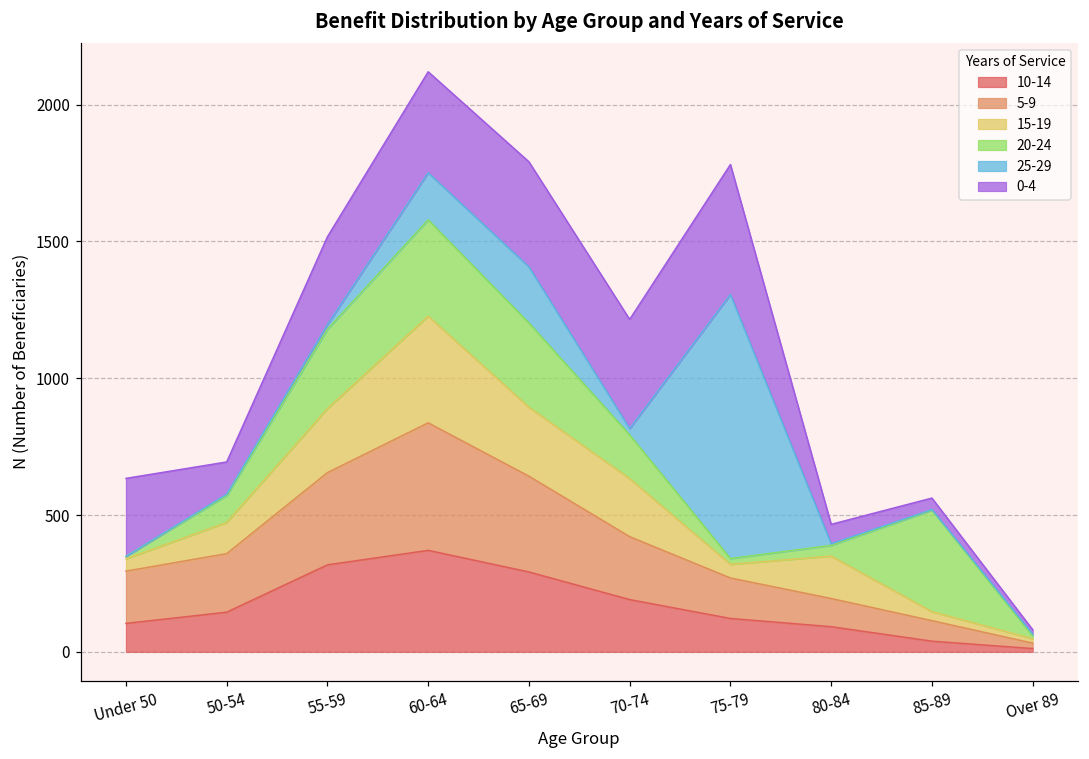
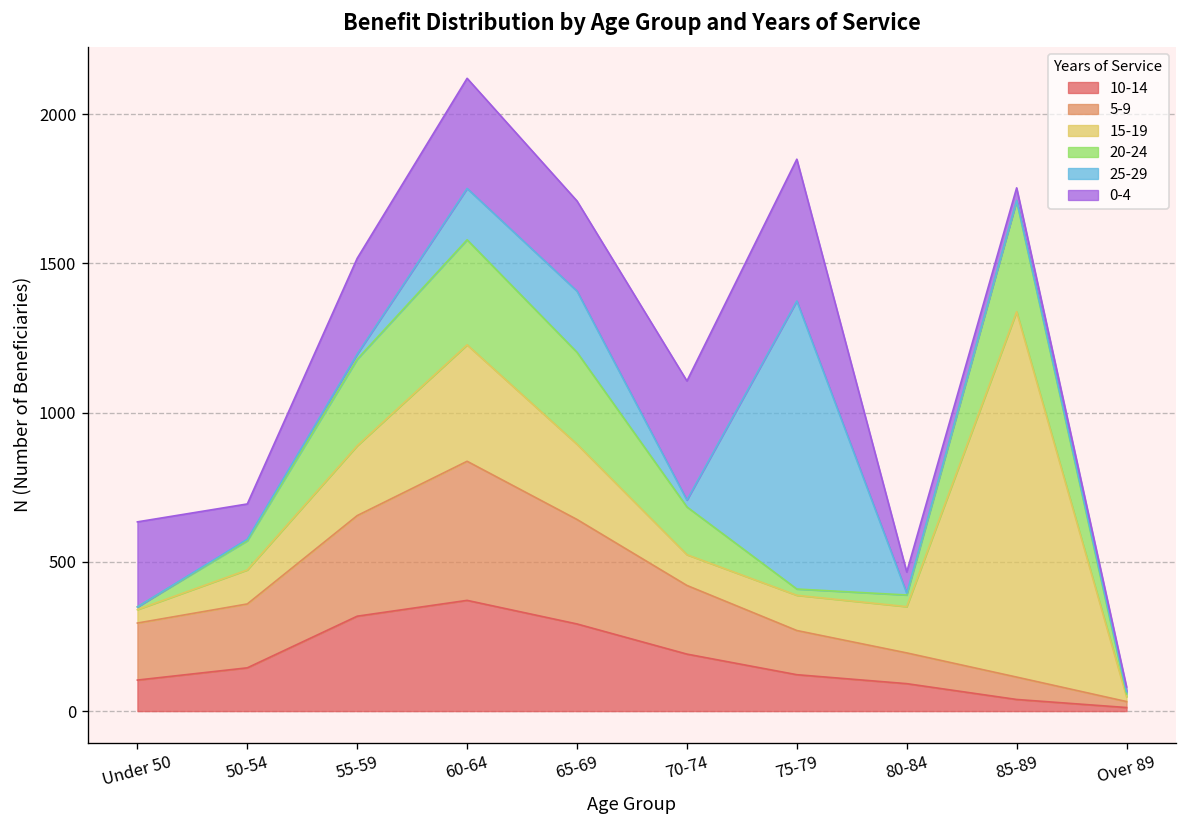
  {
    "15-19": {
      "50-54": 110,
      "55-59": 230,
      "60-64": 390,
      "65-69": 250,
-     "70-74": 210,
-     "75-79": 50,
+     "70-74": 100,
+     "75-79": 120,
      "80-84": 160,
-     "85-89": 30
+     "85-89": 1220
    },
    "20-24": {
      "55-59": 290,
      "60-64": 350,
      "65-69": 310,
      "70-74": 160,
      "75-79": 20
    },
    "25-29": {
      "55-59": 20,
      "60-64": 170,
      "65-69": 210,
      "70-74": 20,
      "75-79": 970
    },
    "0-4": {
      "Under 50": 290,
      "50-54": 120,
      "55-59": 320,
      "60-64": 370,
-     "65-69": 380,
+     "65-69": 300,
      "70-74": 400,
      "75-79": 480,
      "80-84": 70,
      "85-89": 40,
      "Over 89": 20
    }
  }
